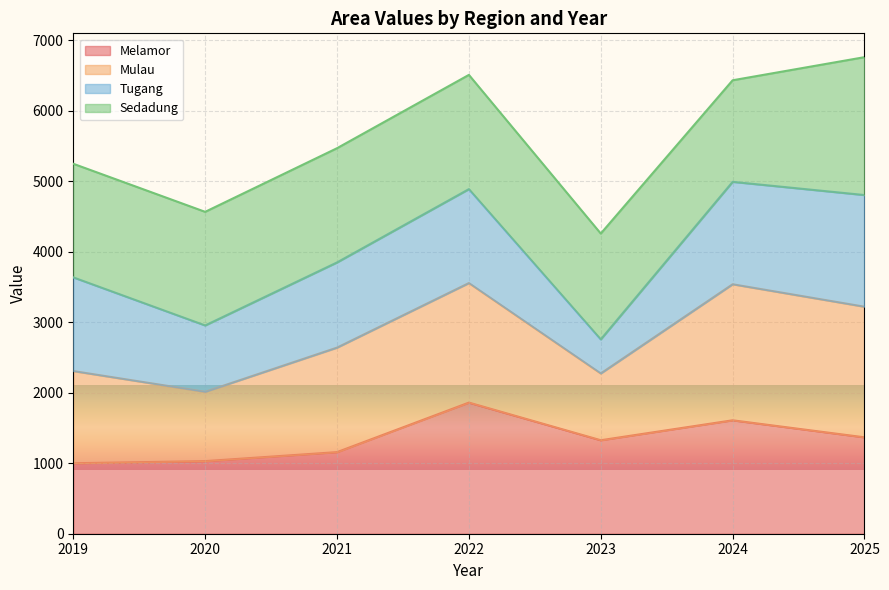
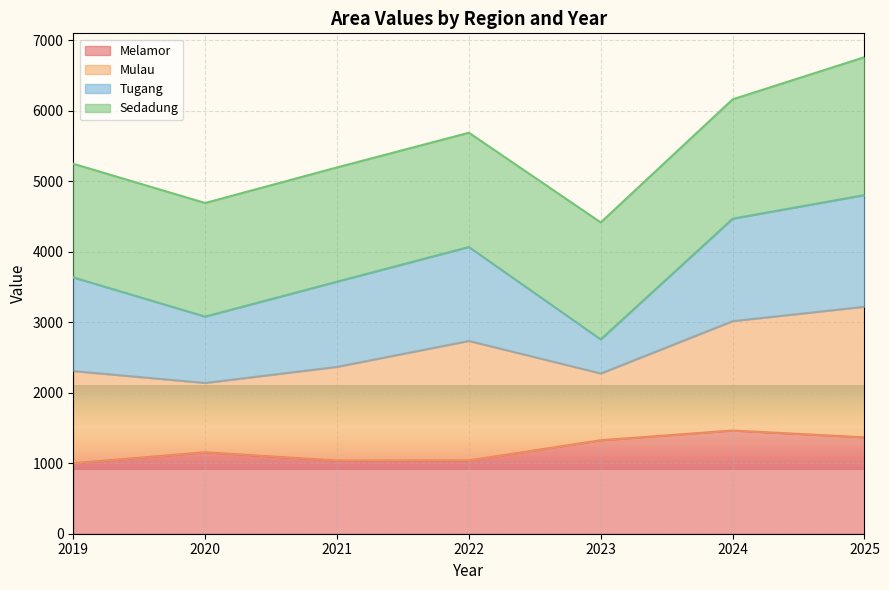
  {
    "Melamor": {
      "2019": 1000,
-     "2020": 1000,
-     "2021": 1200,
-     "2022": 1900,
+     "2020": 1200,
+     "2021": 1000,
+     "2022": 1000,
      "2023": 1300,
-     "2024": 1600,
+     "2024": 1500,
      "2025": 1400
    },
    "Mulau": {
      "2019": 1300,
      "2020": 1000,
-     "2021": 1500,
+     "2021": 1300,
      "2022": 1700,
      "2023": 900,
-     "2024": 1900,
+     "2024": 1600,
      "2025": 1900
    },
    "Tugang": {
      "2019": 1300,
      "2020": 900,
      "2021": 1200,
      "2022": 1300,
      "2023": 500,
      "2024": 1500,
      "2025": 1600
    },
    "Sedadung": {
      "2019": 1600,
      "2020": 1600,
      "2021": 1600,
      "2022": 1600,
-     "2023": 1500,
-     "2024": 1400,
+     "2023": 1700,
+     "2024": 1700,
      "2025": 2000
    }
  }
